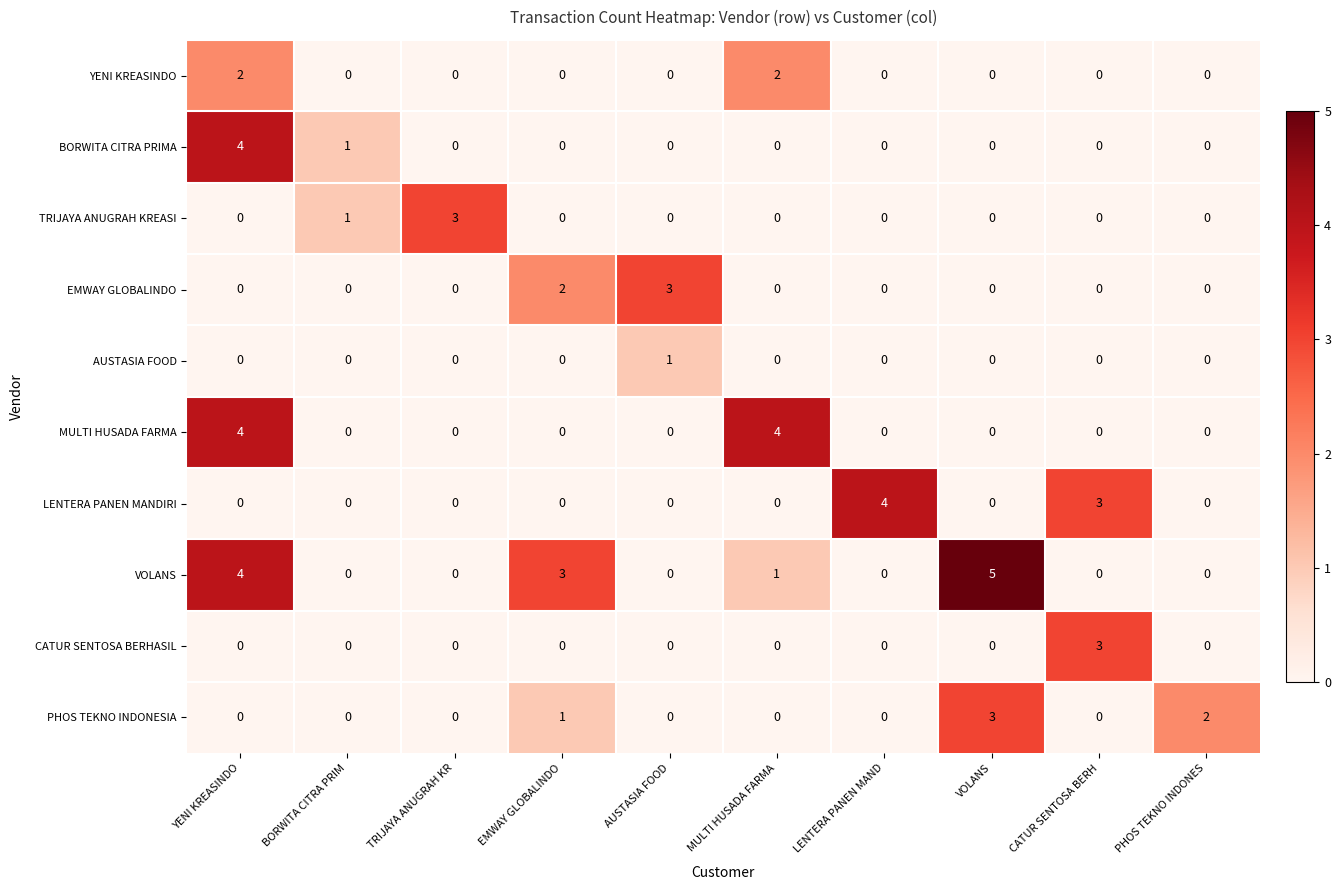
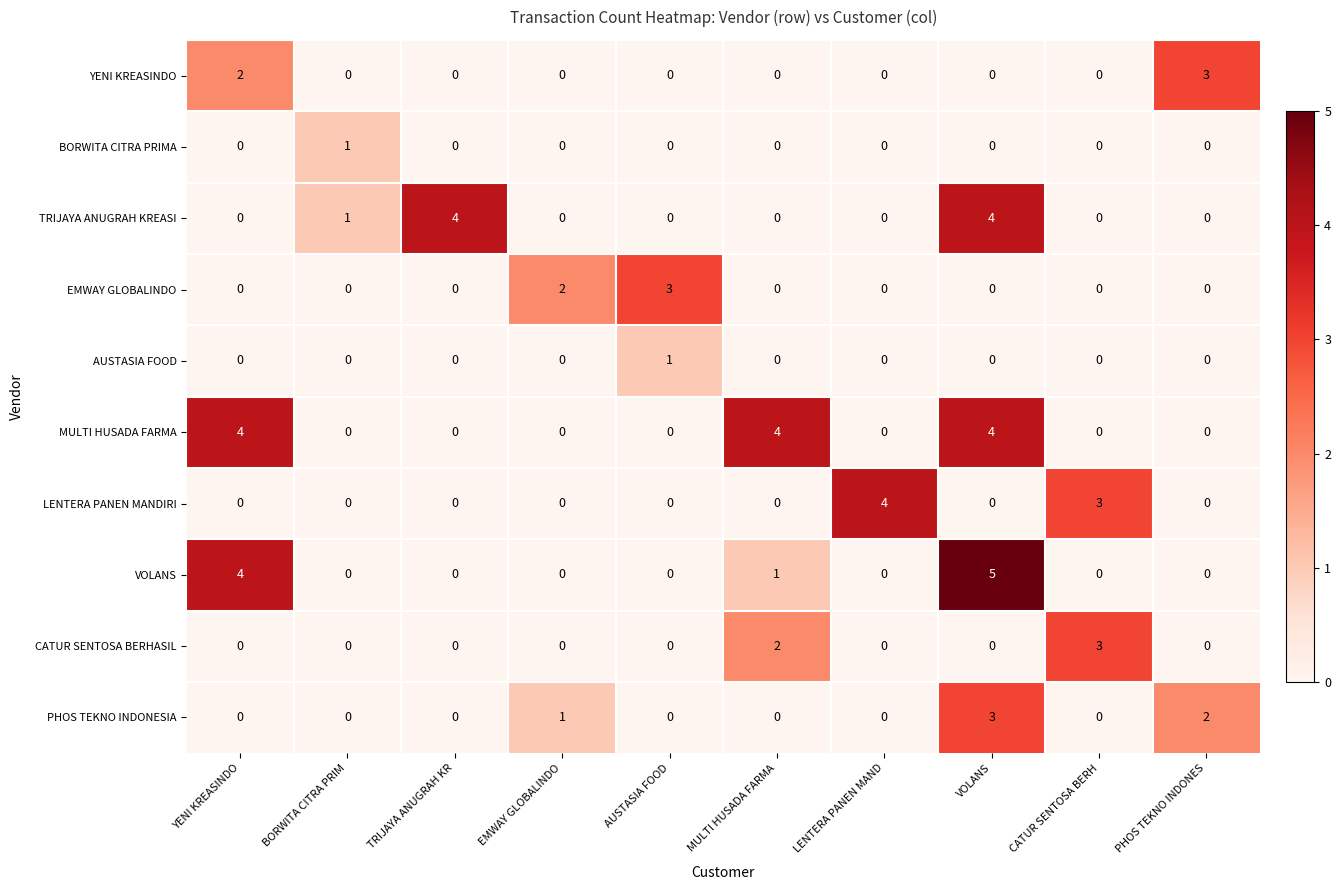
  {
    "YENI KREASINDO": {
      "YENI KREASINDO": 2,
      "BORWITA CITRA PRIM": 0,
      "TRIJAYA ANUGRAH KR": 0,
      "EMWAY GLOBALINDO": 0,
      "AUSTASIA FOOD": 0,
-     "MULTI HUSADA FARMA": 2,
+     "MULTI HUSADA FARMA": 0,
      "LENTERA PANEN MAND": 0,
      "VOLANS": 0,
      "CATUR SENTOSA BERH": 0,
-     "PHOS TEKNO INDONES": 0
+     "PHOS TEKNO INDONES": 3
    },
    "BORWITA CITRA PRIMA": {
-     "YENI KREASINDO": 4,
+     "YENI KREASINDO": 0,
      "BORWITA CITRA PRIM": 1,
      "TRIJAYA ANUGRAH KR": 0,
      "EMWAY GLOBALINDO": 0,
      "AUSTASIA FOOD": 0,
      "MULTI HUSADA FARMA": 0,
      "LENTERA PANEN MAND": 0,
      "VOLANS": 0,
      "CATUR SENTOSA BERH": 0,
      "PHOS TEKNO INDONES": 0
    },
    "TRIJAYA ANUGRAH KREASI": {
      "YENI KREASINDO": 0,
      "BORWITA CITRA PRIM": 1,
-     "TRIJAYA ANUGRAH KR": 3,
+     "TRIJAYA ANUGRAH KR": 4,
      "EMWAY GLOBALINDO": 0,
      "AUSTASIA FOOD": 0,
      "MULTI HUSADA FARMA": 0,
      "LENTERA PANEN MAND": 0,
-     "VOLANS": 0,
+     "VOLANS": 4,
      "CATUR SENTOSA BERH": 0,
      "PHOS TEKNO INDONES": 0
    },
    "EMWAY GLOBALINDO": {
      "YENI KREASINDO": 0,
      "BORWITA CITRA PRIM": 0,
      "TRIJAYA ANUGRAH KR": 0,
      "EMWAY GLOBALINDO": 2,
      "AUSTASIA FOOD": 3,
      "MULTI HUSADA FARMA": 0,
      "LENTERA PANEN MAND": 0,
      "VOLANS": 0,
      "CATUR SENTOSA BERH": 0,
      "PHOS TEKNO INDONES": 0
    },
    "AUSTASIA FOOD": {
      "YENI KREASINDO": 0,
      "BORWITA CITRA PRIM": 0,
      "TRIJAYA ANUGRAH KR": 0,
      "EMWAY GLOBALINDO": 0,
      "AUSTASIA FOOD": 1,
      "MULTI HUSADA FARMA": 0,
      "LENTERA PANEN MAND": 0,
      "VOLANS": 0,
      "CATUR SENTOSA BERH": 0,
      "PHOS TEKNO INDONES": 0
    },
    "MULTI HUSADA FARMA": {
      "YENI KREASINDO": 4,
      "BORWITA CITRA PRIM": 0,
      "TRIJAYA ANUGRAH KR": 0,
      "EMWAY GLOBALINDO": 0,
      "AUSTASIA FOOD": 0,
      "MULTI HUSADA FARMA": 4,
      "LENTERA PANEN MAND": 0,
-     "VOLANS": 0,
+     "VOLANS": 4,
      "CATUR SENTOSA BERH": 0,
      "PHOS TEKNO INDONES": 0
    },
    "LENTERA PANEN MANDIRI": {
      "YENI KREASINDO": 0,
      "BORWITA CITRA PRIM": 0,
      "TRIJAYA ANUGRAH KR": 0,
      "EMWAY GLOBALINDO": 0,
      "AUSTASIA FOOD": 0,
      "MULTI HUSADA FARMA": 0,
      "LENTERA PANEN MAND": 4,
      "VOLANS": 0,
      "CATUR SENTOSA BERH": 3,
      "PHOS TEKNO INDONES": 0
    },
    "VOLANS": {
      "YENI KREASINDO": 4,
      "BORWITA CITRA PRIM": 0,
      "TRIJAYA ANUGRAH KR": 0,
-     "EMWAY GLOBALINDO": 3,
+     "EMWAY GLOBALINDO": 0,
      "AUSTASIA FOOD": 0,
      "MULTI HUSADA FARMA": 1,
      "LENTERA PANEN MAND": 0,
      "VOLANS": 5,
      "CATUR SENTOSA BERH": 0,
      "PHOS TEKNO INDONES": 0
    },
    "CATUR SENTOSA BERHASIL": {
      "YENI KREASINDO": 0,
      "BORWITA CITRA PRIM": 0,
      "TRIJAYA ANUGRAH KR": 0,
      "EMWAY GLOBALINDO": 0,
      "AUSTASIA FOOD": 0,
-     "MULTI HUSADA FARMA": 0,
+     "MULTI HUSADA FARMA": 2,
      "LENTERA PANEN MAND": 0,
      "VOLANS": 0,
      "CATUR SENTOSA BERH": 3,
      "PHOS TEKNO INDONES": 0
    },
    "PHOS TEKNO INDONESIA": {
      "YENI KREASINDO": 0,
      "BORWITA CITRA PRIM": 0,
      "TRIJAYA ANUGRAH KR": 0,
      "EMWAY GLOBALINDO": 1,
      "AUSTASIA FOOD": 0,
      "MULTI HUSADA FARMA": 0,
      "LENTERA PANEN MAND": 0,
      "VOLANS": 3,
      "CATUR SENTOSA BERH": 0,
      "PHOS TEKNO INDONES": 2
    }
  }
